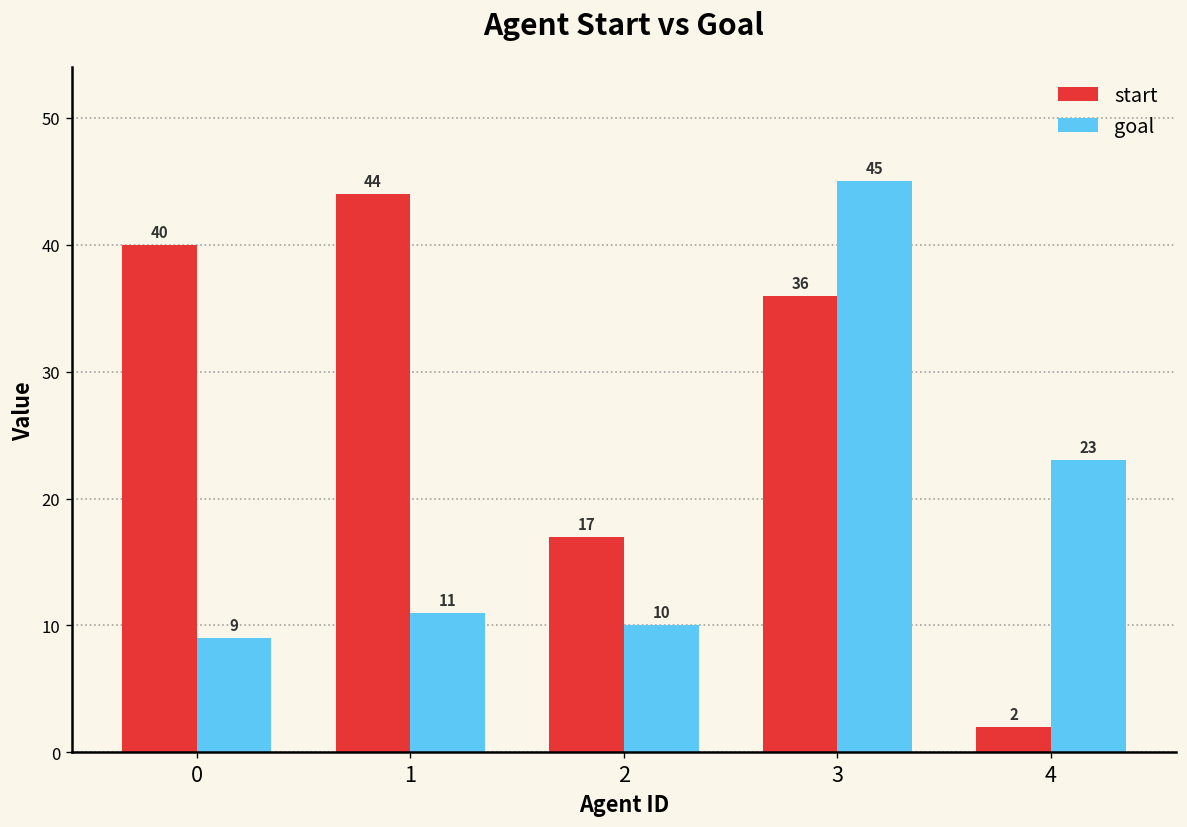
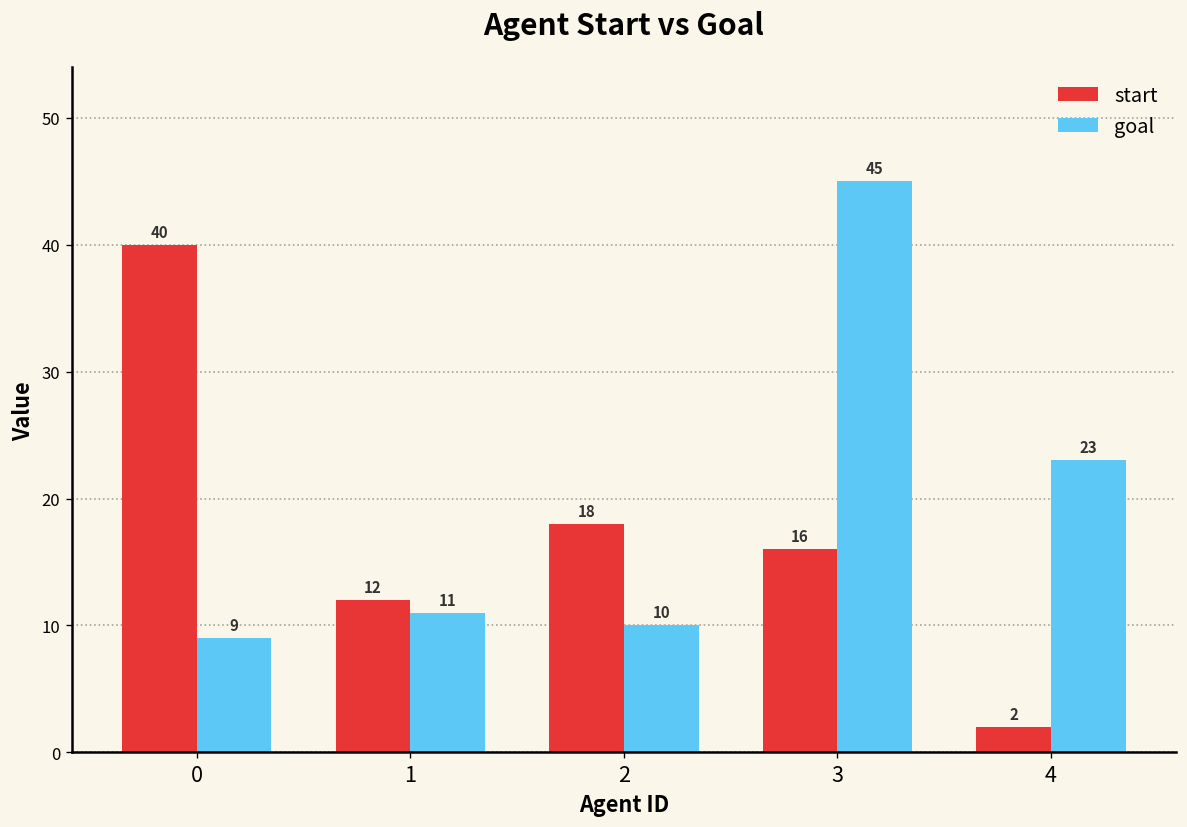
  {
    "start": {
      "0": 40,
-     "1": 44,
-     "2": 17,
-     "3": 36,
+     "1": 12,
+     "2": 18,
+     "3": 16,
      "4": 2
    },
    "goal": {
      "0": 9,
      "1": 11,
      "2": 10,
      "3": 45,
      "4": 23
    }
  }
